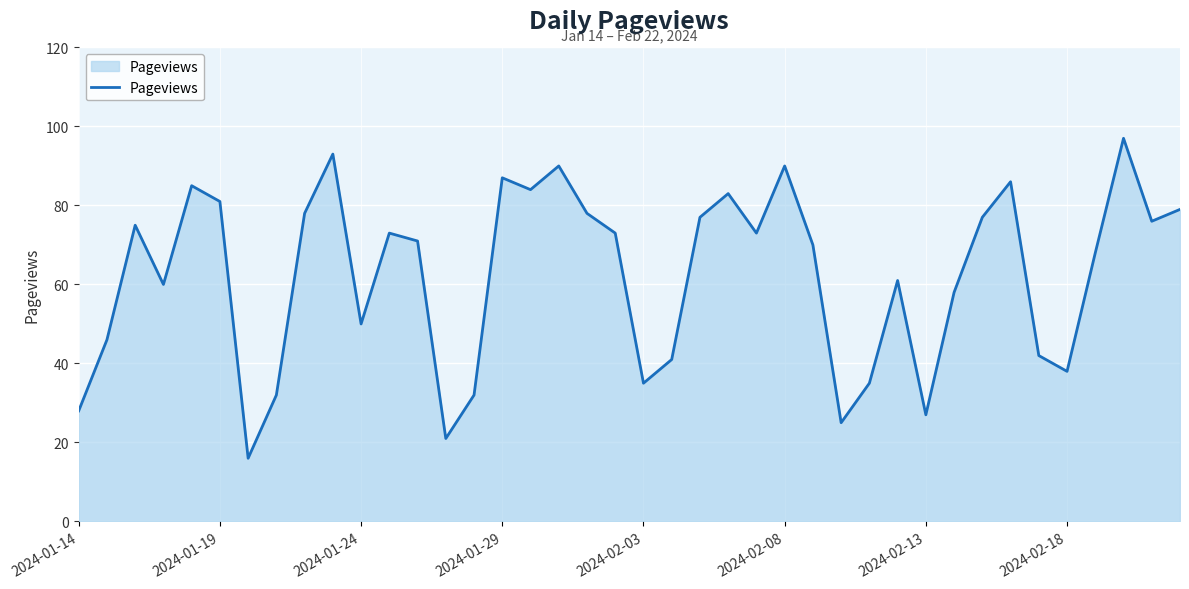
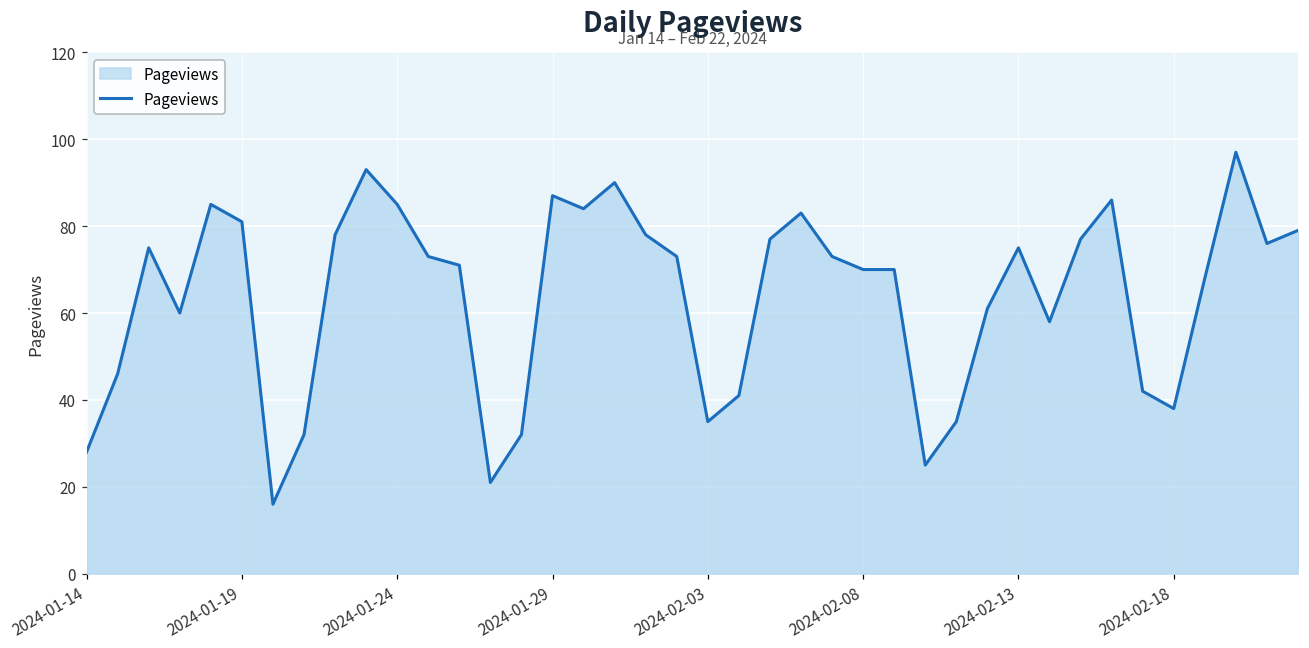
  {
    "2024-01-14": 28,
    "2024-01-19": 81,
-   "2024-01-24": 50,
+   "2024-01-24": 85,
    "2024-01-29": 87,
    "2024-02-03": 35,
-   "2024-02-08": 90,
-   "2024-02-13": 27,
+   "2024-02-08": 70,
+   "2024-02-13": 75,
    "2024-02-18": 38
  }
